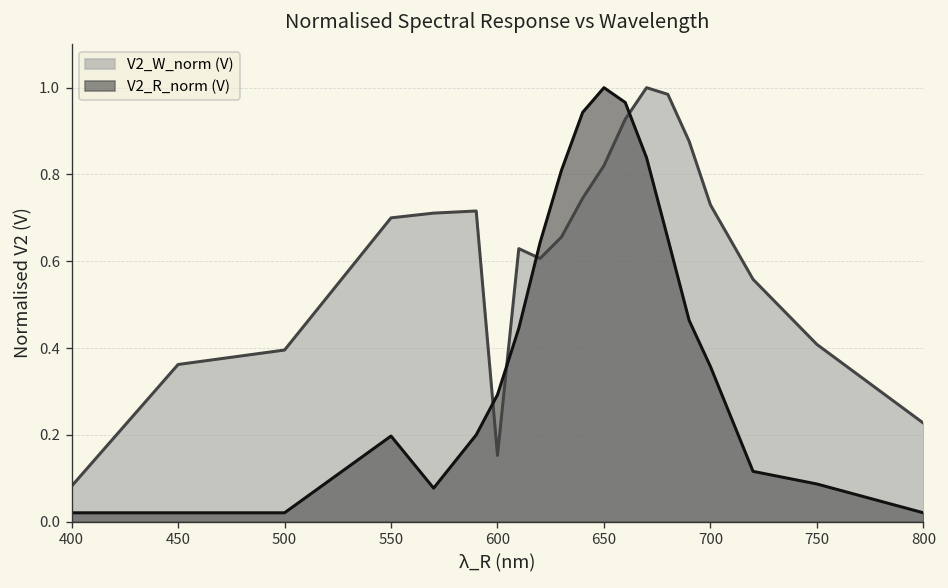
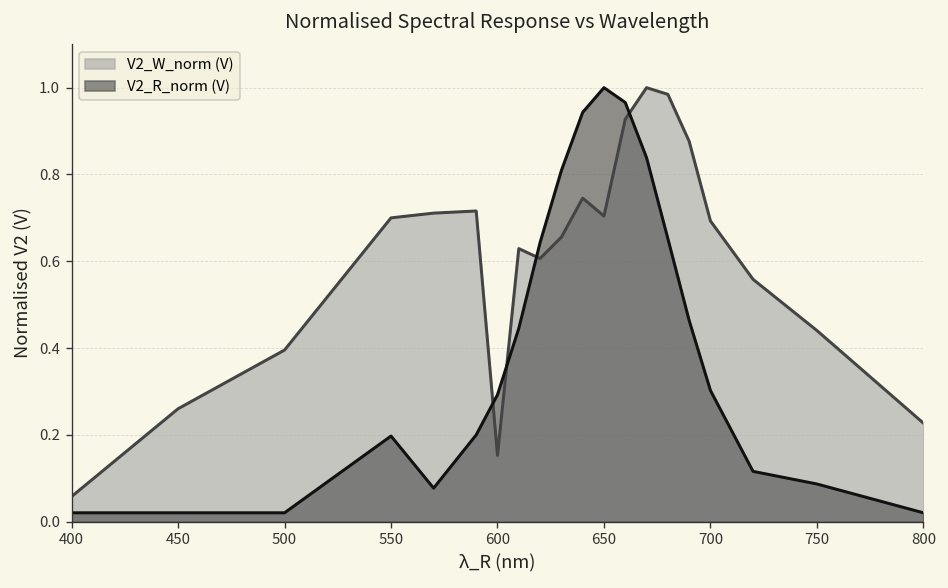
  {
    "V2_W_norm (V)": {
-     "400": 0.08,
-     "450": 0.36,
+     "400": 0.06,
+     "450": 0.26,
      "500": 0.40,
      "550": 0.70,
      "600": 0.15,
-     "650": 0.82,
-     "700": 0.73,
-     "750": 0.41,
+     "650": 0.70,
+     "700": 0.69,
+     "750": 0.44,
      "800": 0.23
    },
    "V2_R_norm (V)": {
      "400": 0.02,
      "450": 0.02,
      "500": 0.02,
      "550": 0.20,
      "600": 0.29,
      "650": 1.00,
-     "700": 0.36,
+     "700": 0.30,
      "750": 0.09,
      "800": 0.02
    }
  }
